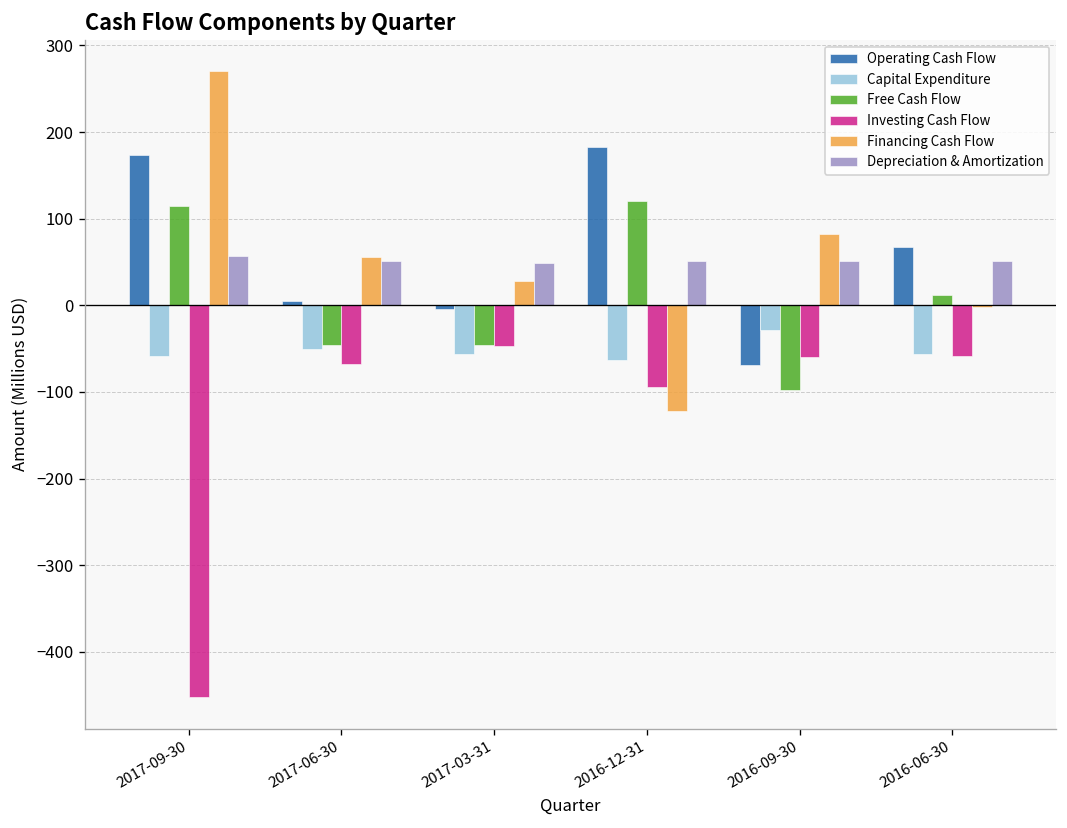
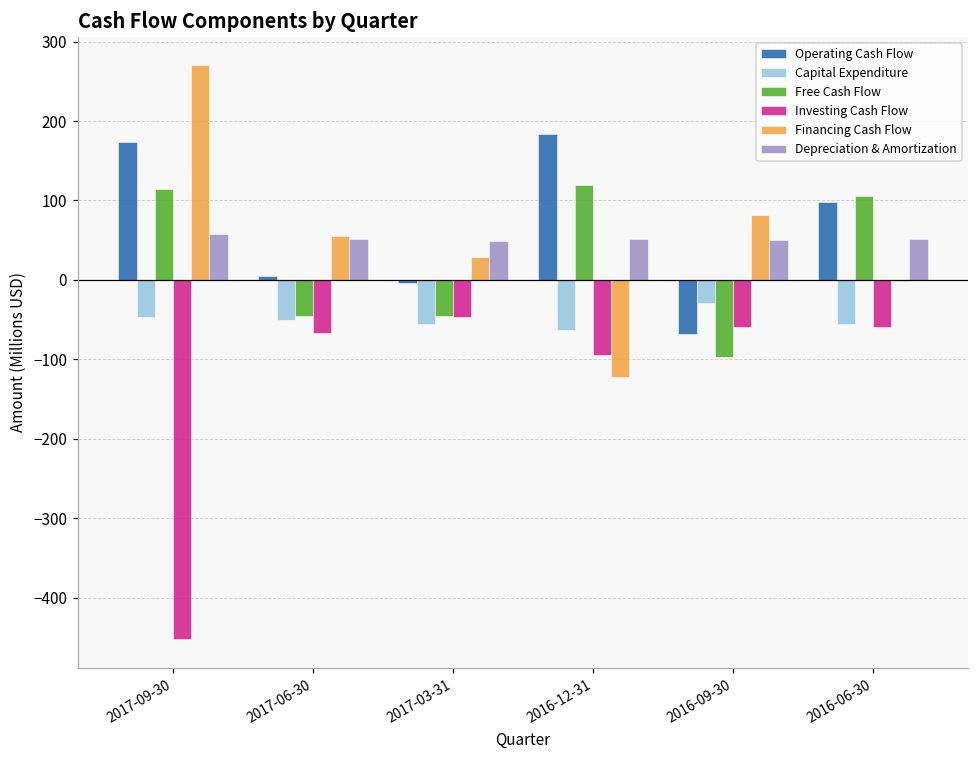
  {
    "Operating Cash Flow": {
      "2017-09-30": 170,
      "2017-06-30": 0,
      "2017-03-31": 0,
      "2016-12-31": 180,
      "2016-09-30": -70,
-     "2016-06-30": 70
+     "2016-06-30": 100
    },
    "Capital Expenditure": {
-     "2017-09-30": -60,
+     "2017-09-30": -50,
      "2017-06-30": -50,
      "2017-03-31": -60,
      "2016-12-31": -60,
      "2016-09-30": -30,
      "2016-06-30": -60
    },
    "Free Cash Flow": {
      "2017-09-30": 110,
      "2017-06-30": -50,
      "2017-03-31": -50,
      "2016-12-31": 120,
      "2016-09-30": -100,
-     "2016-06-30": 10
+     "2016-06-30": 110
    },
    "Investing Cash Flow": {
      "2017-09-30": -450,
      "2017-06-30": -70,
      "2017-03-31": -50,
      "2016-12-31": -90,
      "2016-09-30": -60,
      "2016-06-30": -60
    },
    "Financing Cash Flow": {
      "2017-09-30": 270,
      "2017-06-30": 60,
      "2017-03-31": 30,
      "2016-12-31": -120,
      "2016-09-30": 80
    },
    "Depreciation & Amortization": {
      "2017-09-30": 60,
      "2017-06-30": 50,
      "2017-03-31": 50,
      "2016-12-31": 50,
      "2016-09-30": 50,
      "2016-06-30": 50
    }
  }
